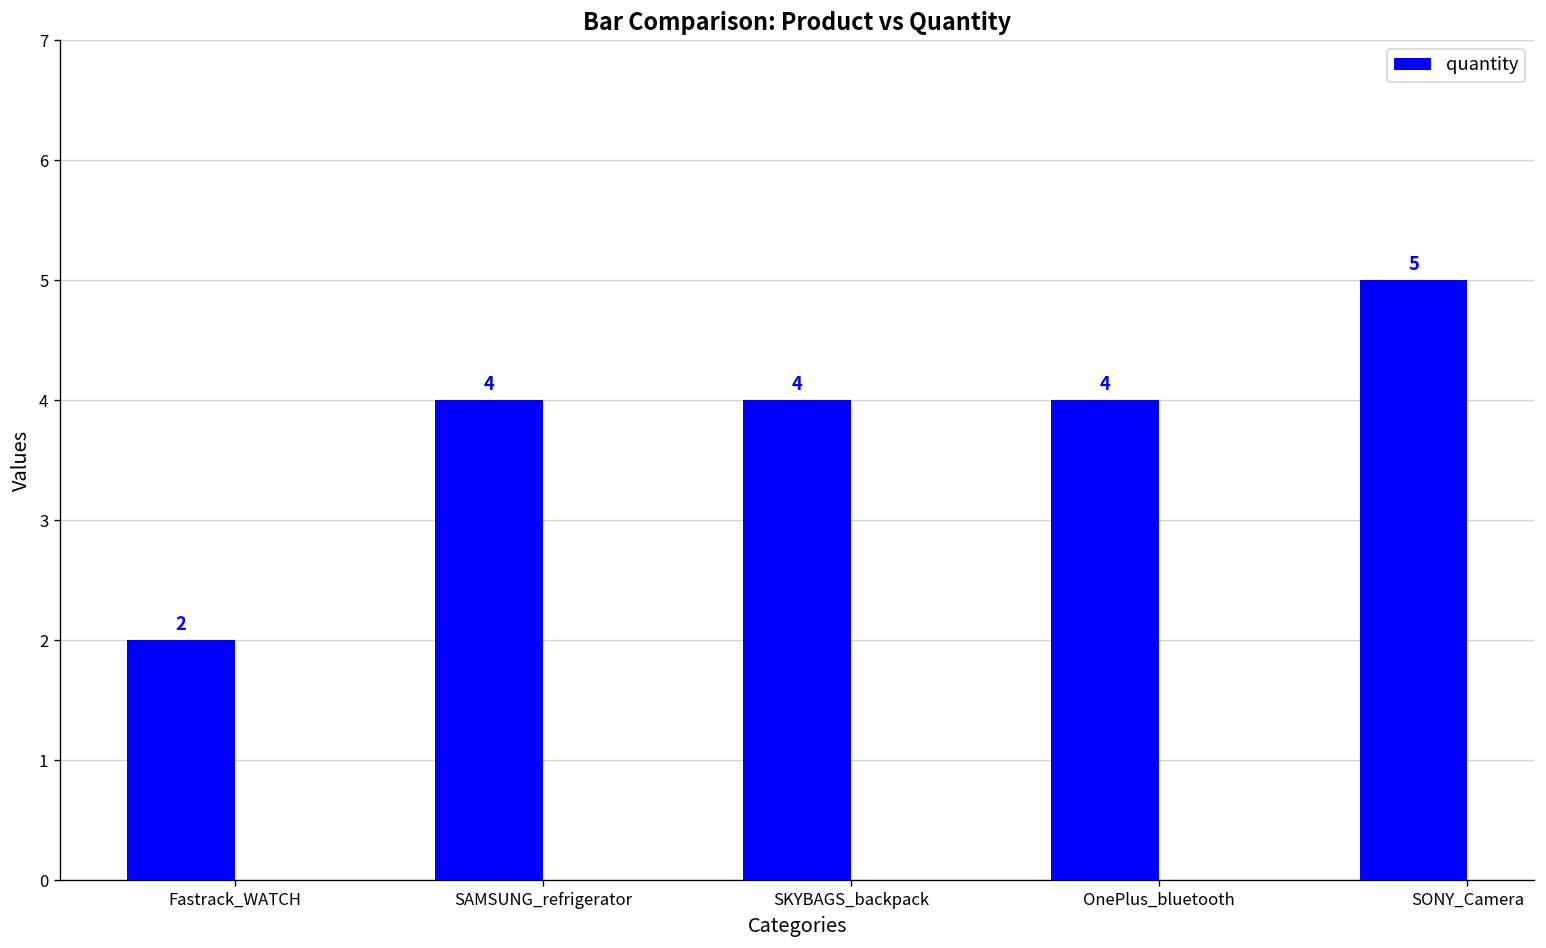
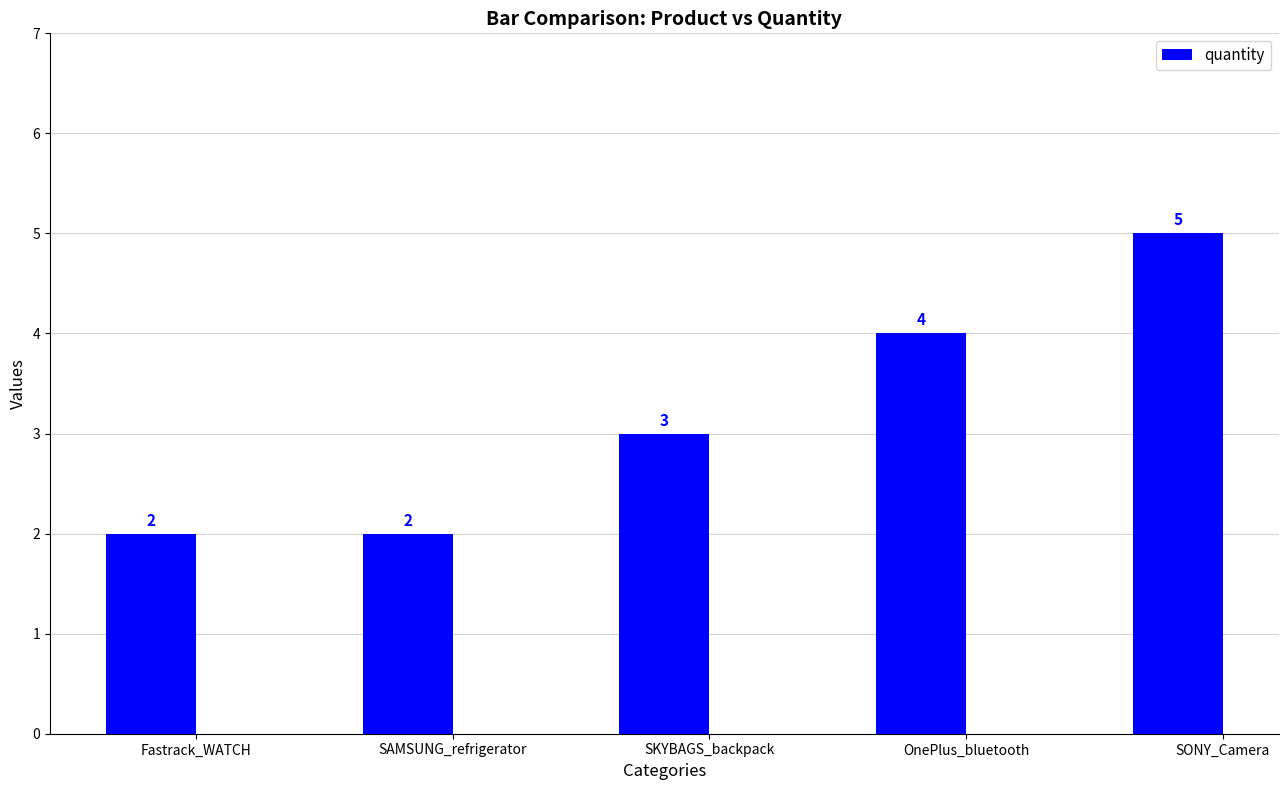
  {
    "Fastrack_WATCH": 2,
-   "SAMSUNG_refrigerator": 4,
-   "SKYBAGS_backpack": 4,
+   "SAMSUNG_refrigerator": 2,
+   "SKYBAGS_backpack": 3,
    "OnePlus_bluetooth": 4,
    "SONY_Camera": 5
  }
